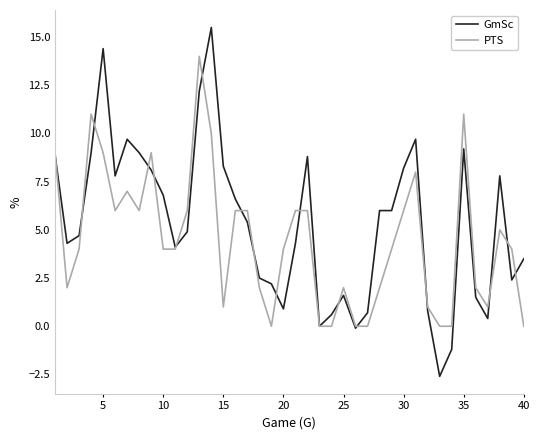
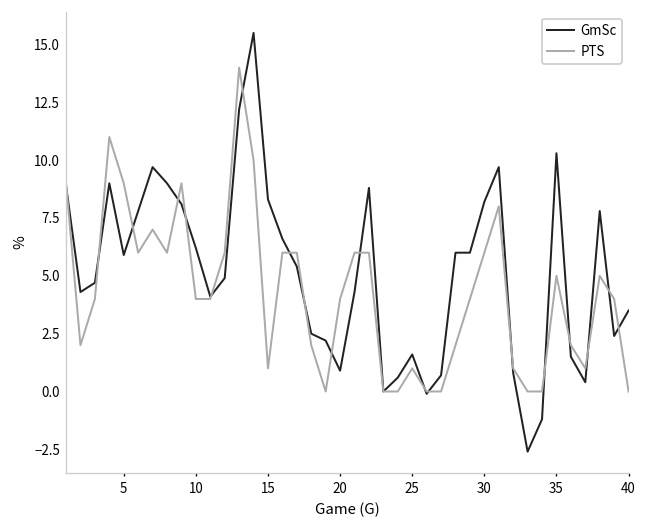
  {
    "GmSc": {
-     "5": 14.4,
-     "10": 6.8,
+     "5": 5.9,
+     "10": 6.2,
      "15": 8.3,
      "20": 0.9,
      "25": 1.6,
      "30": 8.2,
-     "35": 9.2,
+     "35": 10.3,
      "40": 3.5
    },
    "PTS": {
      "5": 9,
      "10": 4,
      "15": 1,
      "20": 4,
-     "25": 2,
+     "25": 1,
      "30": 6,
-     "35": 11,
+     "35": 5,
      "40": 0
    }
  }
